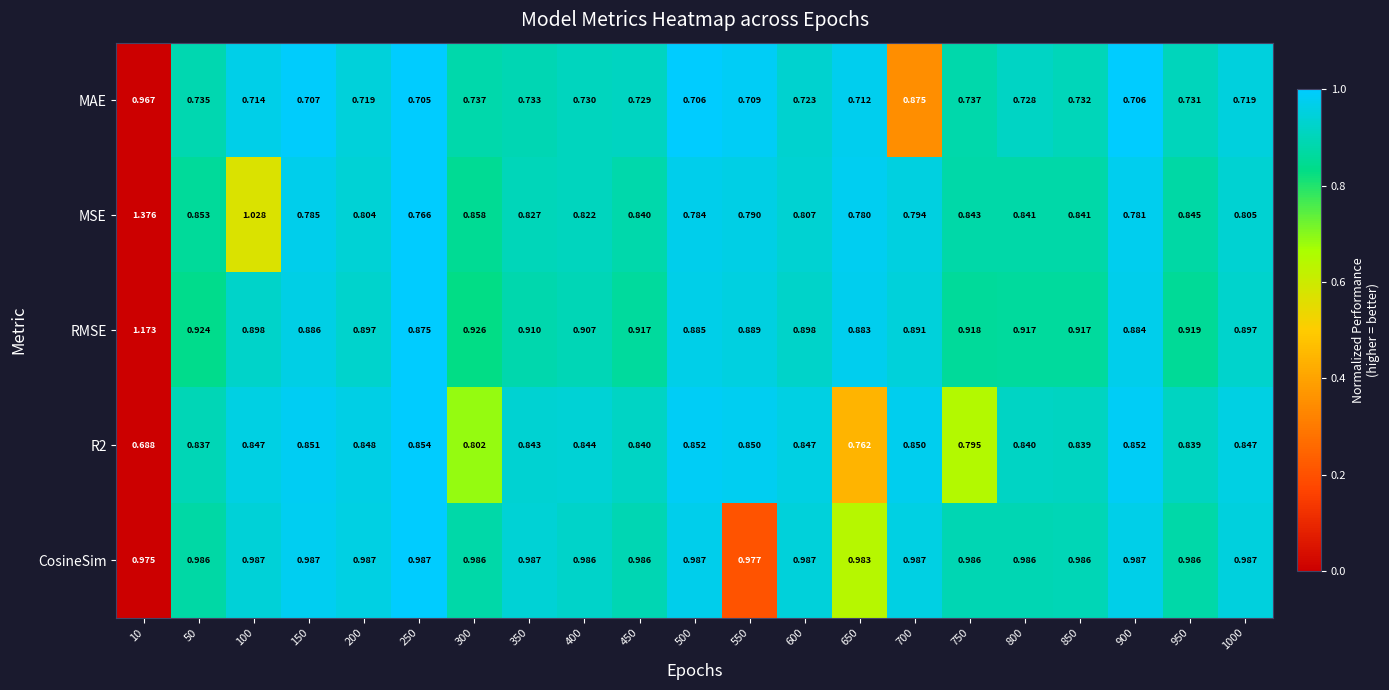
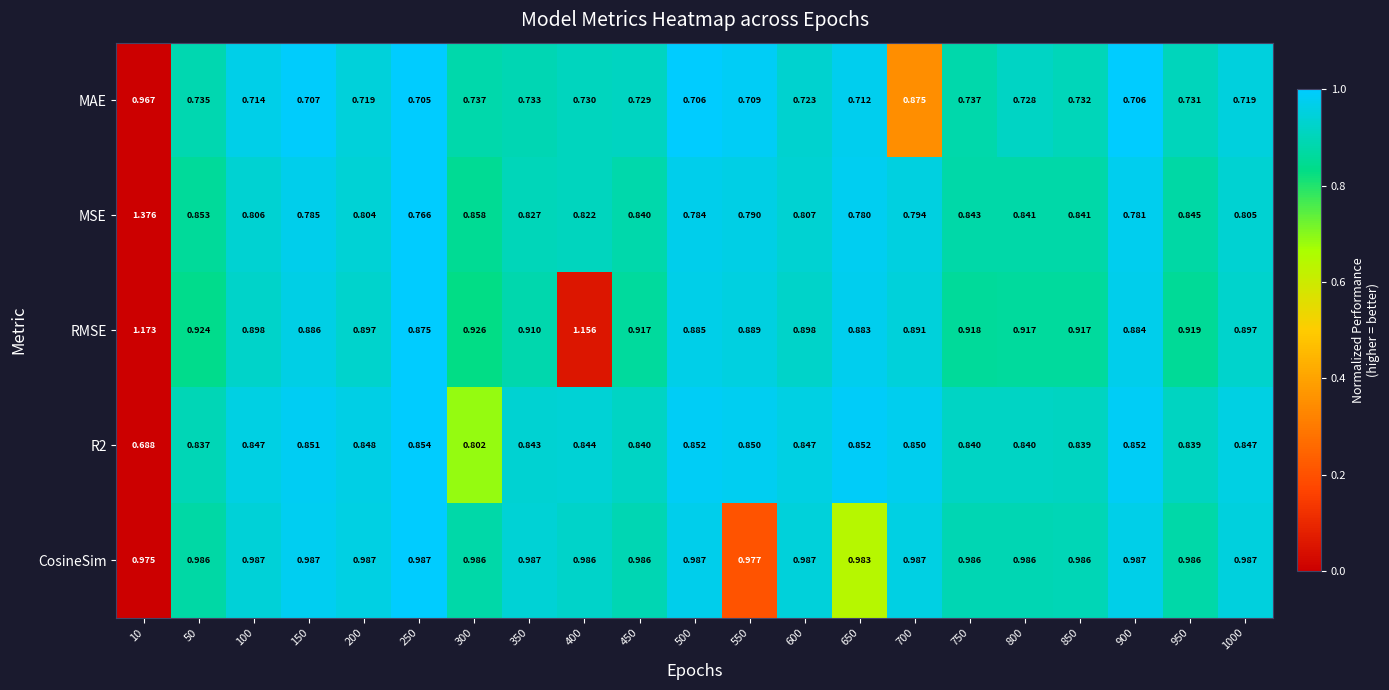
  {
    "MAE": {
      "10": 0.967,
      "50": 0.735,
      "100": 0.714,
      "150": 0.707,
      "200": 0.719,
      "250": 0.705,
      "300": 0.737,
      "350": 0.733,
      "400": 0.730,
      "450": 0.729,
      "500": 0.706,
      "550": 0.709,
      "600": 0.723,
      "650": 0.712,
      "700": 0.875,
      "750": 0.737,
      "800": 0.728,
      "850": 0.732,
      "900": 0.706,
      "950": 0.731,
      "1000": 0.719
    },
    "MSE": {
      "10": 1.376,
      "50": 0.853,
-     "100": 1.028,
+     "100": 0.806,
      "150": 0.785,
      "200": 0.804,
      "250": 0.766,
      "300": 0.858,
      "350": 0.827,
      "400": 0.822,
      "450": 0.840,
      "500": 0.784,
      "550": 0.790,
      "600": 0.807,
      "650": 0.780,
      "700": 0.794,
      "750": 0.843,
      "800": 0.841,
      "850": 0.841,
      "900": 0.781,
      "950": 0.845,
      "1000": 0.805
    },
    "RMSE": {
      "10": 1.173,
      "50": 0.924,
      "100": 0.898,
      "150": 0.886,
      "200": 0.897,
      "250": 0.875,
      "300": 0.926,
      "350": 0.910,
-     "400": 0.907,
+     "400": 1.156,
      "450": 0.917,
      "500": 0.885,
      "550": 0.889,
      "600": 0.898,
      "650": 0.883,
      "700": 0.891,
      "750": 0.918,
      "800": 0.917,
      "850": 0.917,
      "900": 0.884,
      "950": 0.919,
      "1000": 0.897
    },
    "R2": {
      "10": 0.688,
      "50": 0.837,
      "100": 0.847,
      "150": 0.851,
      "200": 0.848,
      "250": 0.854,
      "300": 0.802,
      "350": 0.843,
      "400": 0.844,
      "450": 0.840,
      "500": 0.852,
      "550": 0.850,
      "600": 0.847,
-     "650": 0.762,
+     "650": 0.852,
      "700": 0.850,
-     "750": 0.795,
+     "750": 0.840,
      "800": 0.840,
      "850": 0.839,
      "900": 0.852,
      "950": 0.839,
      "1000": 0.847
    },
    "CosineSim": {
      "10": 0.975,
      "50": 0.986,
      "100": 0.987,
      "150": 0.987,
      "200": 0.987,
      "250": 0.987,
      "300": 0.986,
      "350": 0.987,
      "400": 0.986,
      "450": 0.986,
      "500": 0.987,
      "550": 0.977,
      "600": 0.987,
      "650": 0.983,
      "700": 0.987,
      "750": 0.986,
      "800": 0.986,
      "850": 0.986,
      "900": 0.987,
      "950": 0.986,
      "1000": 0.987
    }
  }
